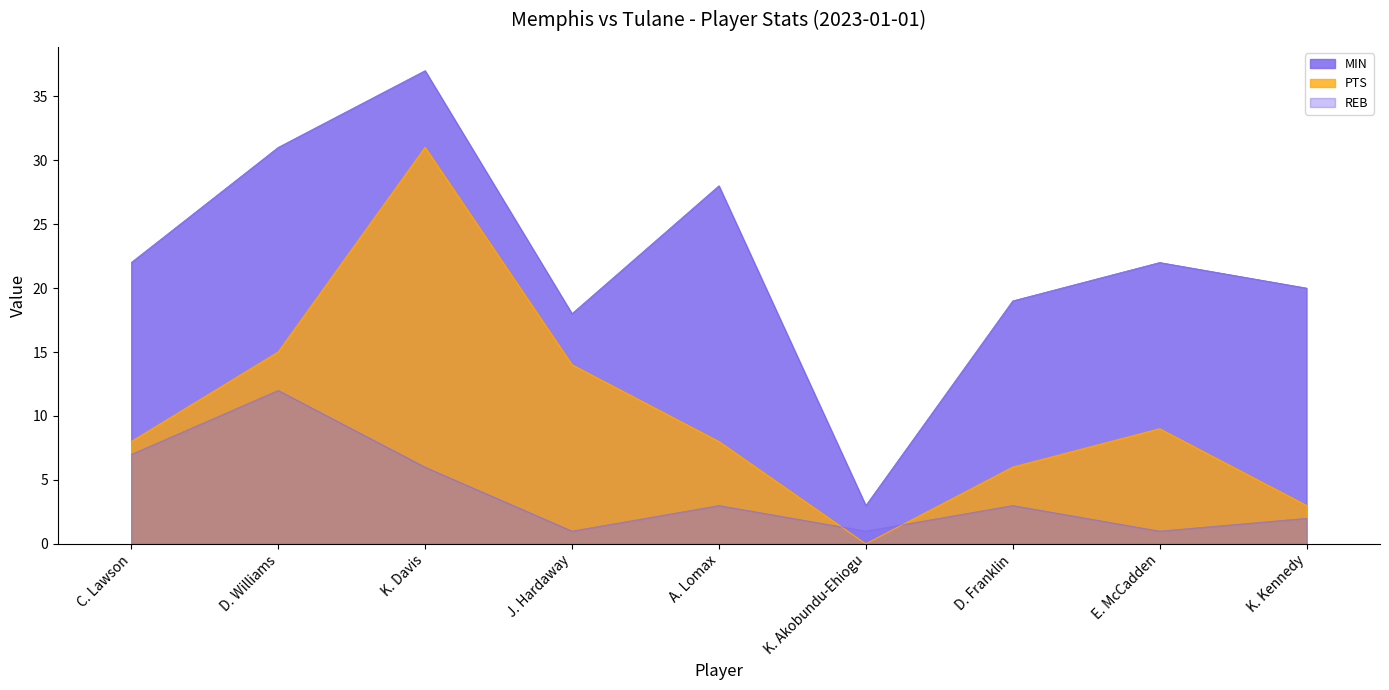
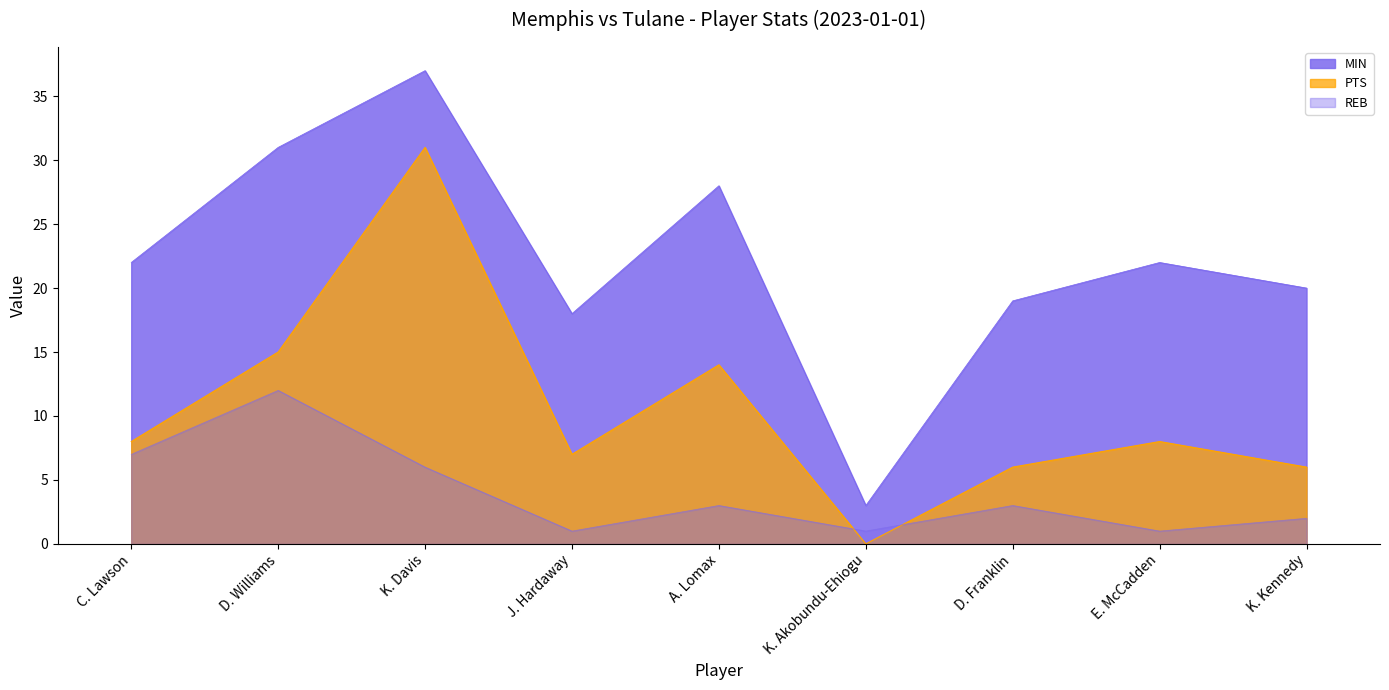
  {
    "PTS": {
      "C. Lawson": 8,
      "D. Williams": 15,
      "K. Davis": 31,
-     "J. Hardaway": 14,
-     "A. Lomax": 8,
+     "J. Hardaway": 7,
+     "A. Lomax": 14,
      "K. Akobundu-Ehiogu": 0,
      "D. Franklin": 6,
-     "E. McCadden": 9,
-     "K. Kennedy": 3
+     "E. McCadden": 8,
+     "K. Kennedy": 6
    }
  }
